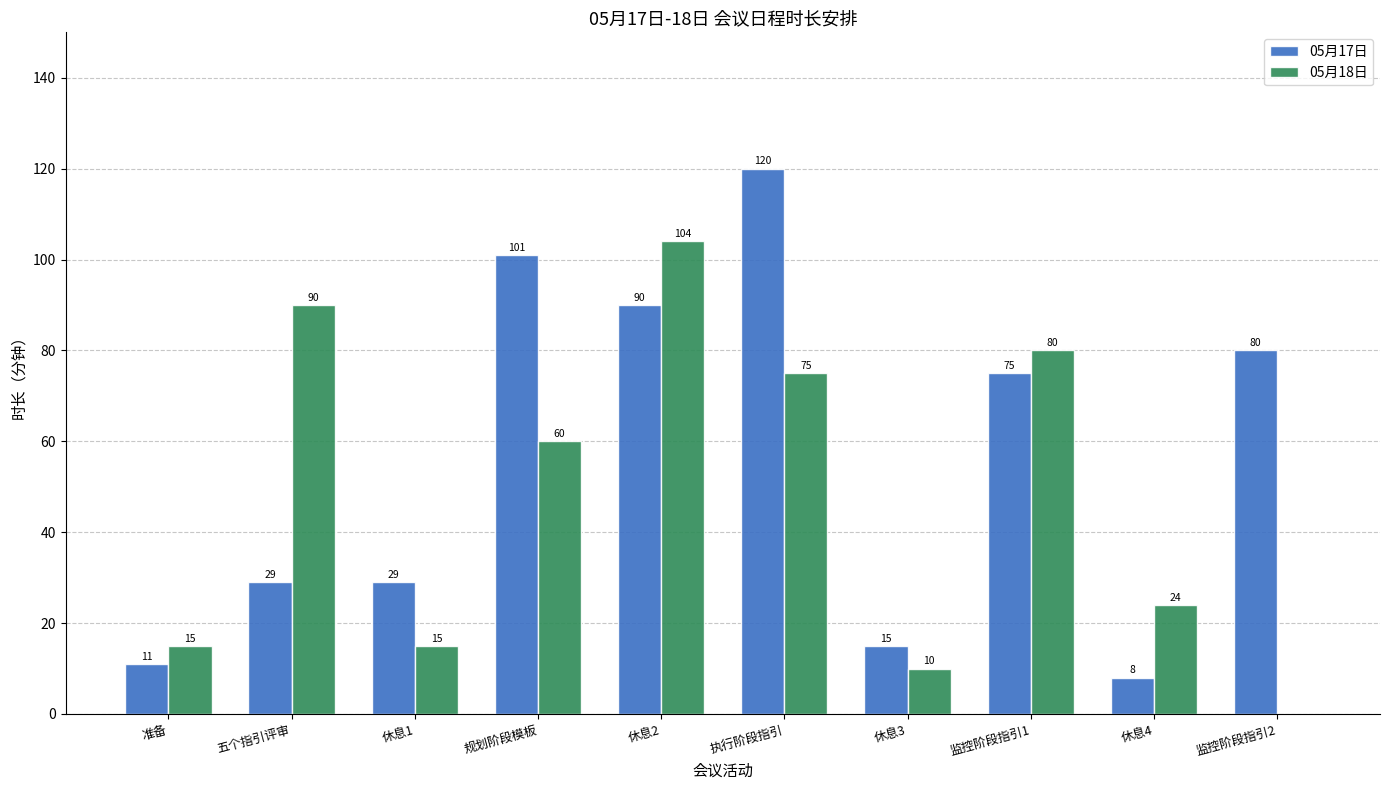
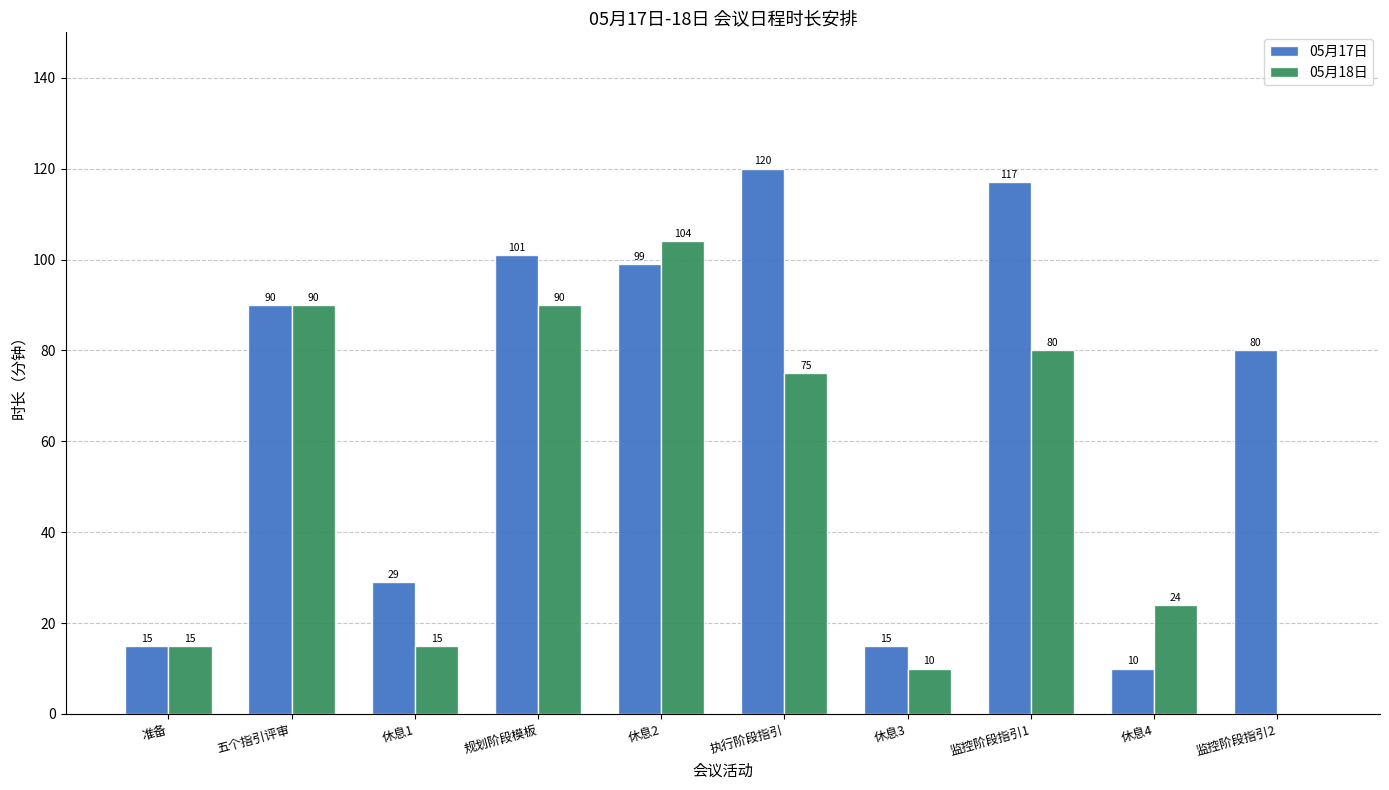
  {
    "05月17日": {
-     "准备": 11,
-     "五个指引评审": 29,
+     "准备": 15,
+     "五个指引评审": 90,
      "休息1": 29,
      "规划阶段模板": 101,
-     "休息2": 90,
+     "休息2": 99,
      "执行阶段指引": 120,
      "休息3": 15,
-     "监控阶段指引1": 75,
-     "休息4": 8,
+     "监控阶段指引1": 117,
+     "休息4": 10,
      "监控阶段指引2": 80
    },
    "05月18日": {
      "准备": 15,
      "五个指引评审": 90,
      "休息1": 15,
-     "规划阶段模板": 60,
+     "规划阶段模板": 90,
      "休息2": 104,
      "执行阶段指引": 75,
      "休息3": 10,
      "监控阶段指引1": 80,
      "休息4": 24
    }
  }
